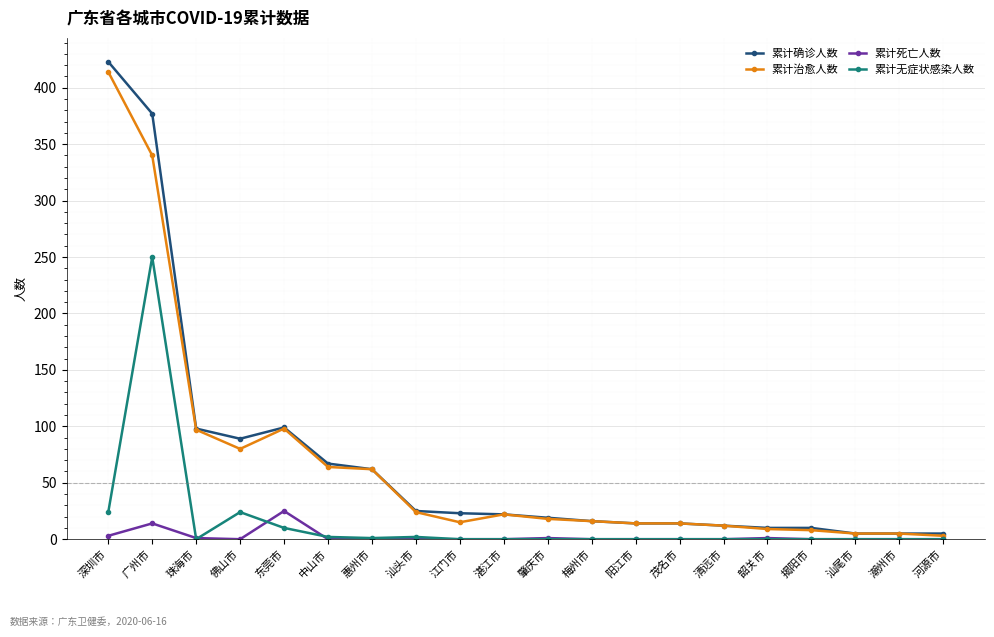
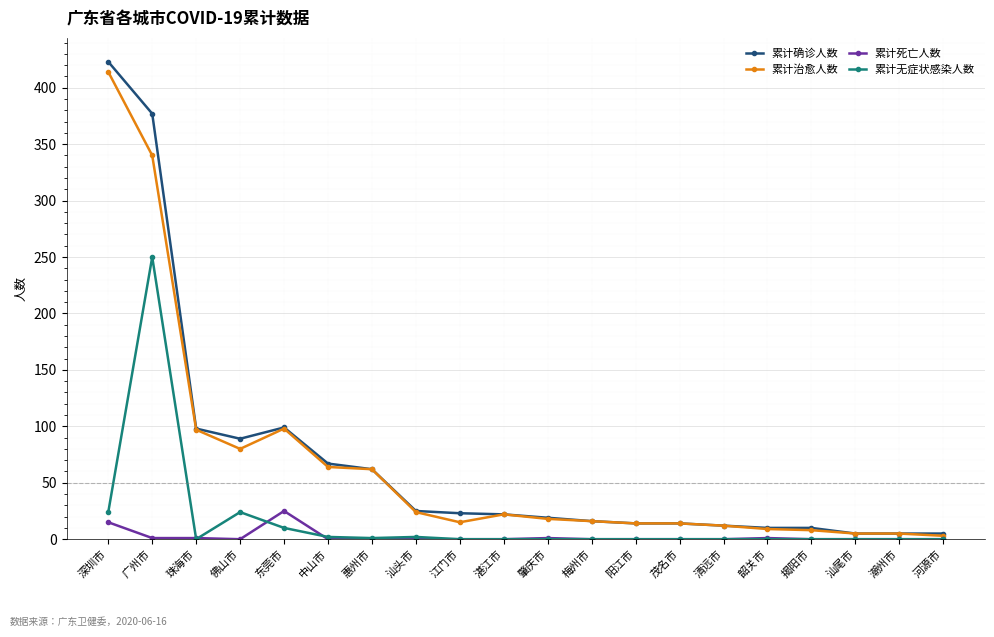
  {
    "累计治愈人数": {
      "深圳市": 414,
      "广州市": 340,
      "佛山市": 80,
      "中山市": 64,
      "江门市": 15
    },
    "累计死亡人数": {
-     "深圳市": 3,
-     "广州市": 14,
+     "深圳市": 15,
+     "广州市": 1,
      "佛山市": 0,
      "东莞市": 25
    }
  }
